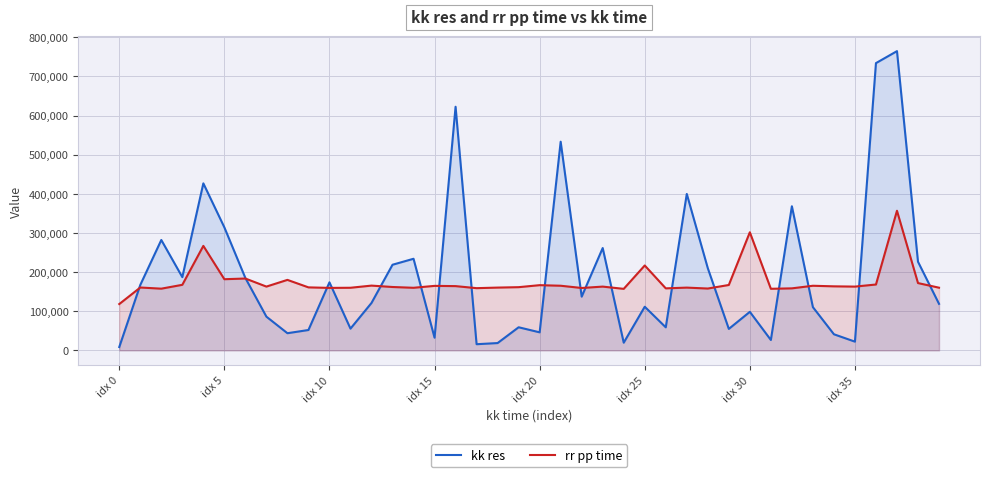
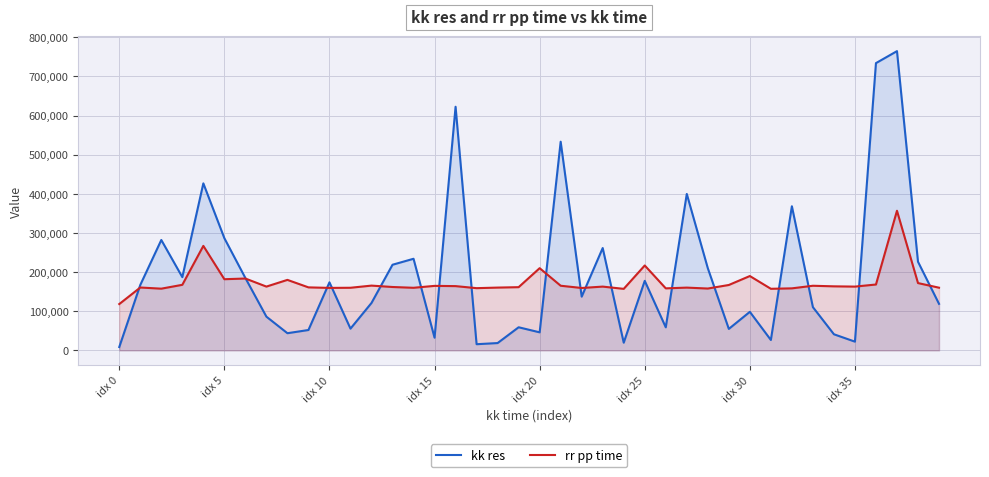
  {
    "kk res": {
      "idx 0": "10,000",
-     "idx 5": "310,000",
+     "idx 5": "290,000",
      "idx 10": "170,000",
      "idx 15": "30,000",
      "idx 20": "50,000",
-     "idx 25": "110,000",
+     "idx 25": "180,000",
      "idx 30": "100,000",
      "idx 35": "20,000"
    },
    "rr pp time": {
      "idx 0": "120,000",
      "idx 5": "180,000",
      "idx 10": "160,000",
      "idx 15": "160,000",
-     "idx 20": "170,000",
+     "idx 20": "210,000",
      "idx 25": "220,000",
-     "idx 30": "300,000",
+     "idx 30": "190,000",
      "idx 35": "160,000"
    }
  }
